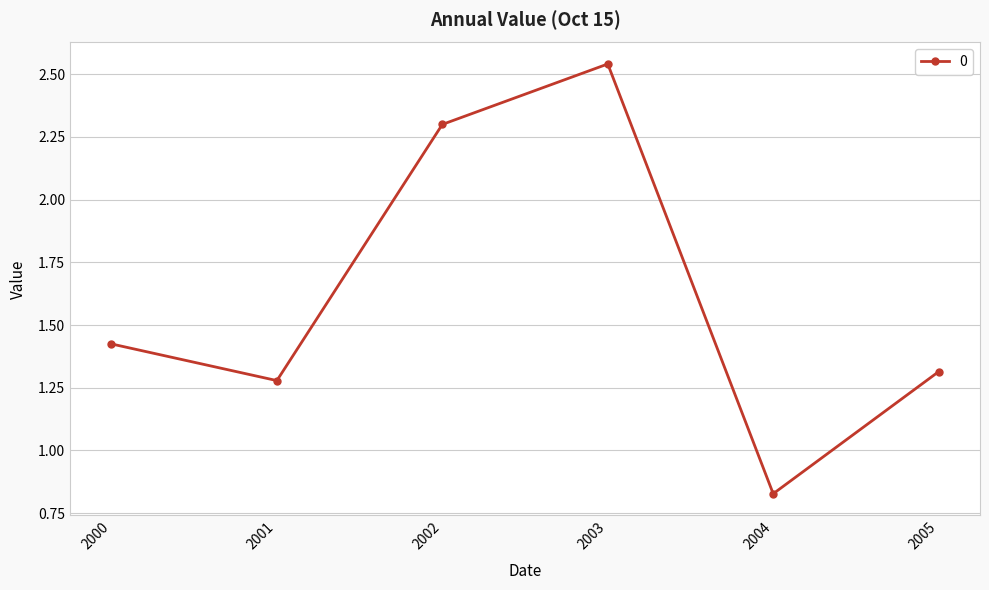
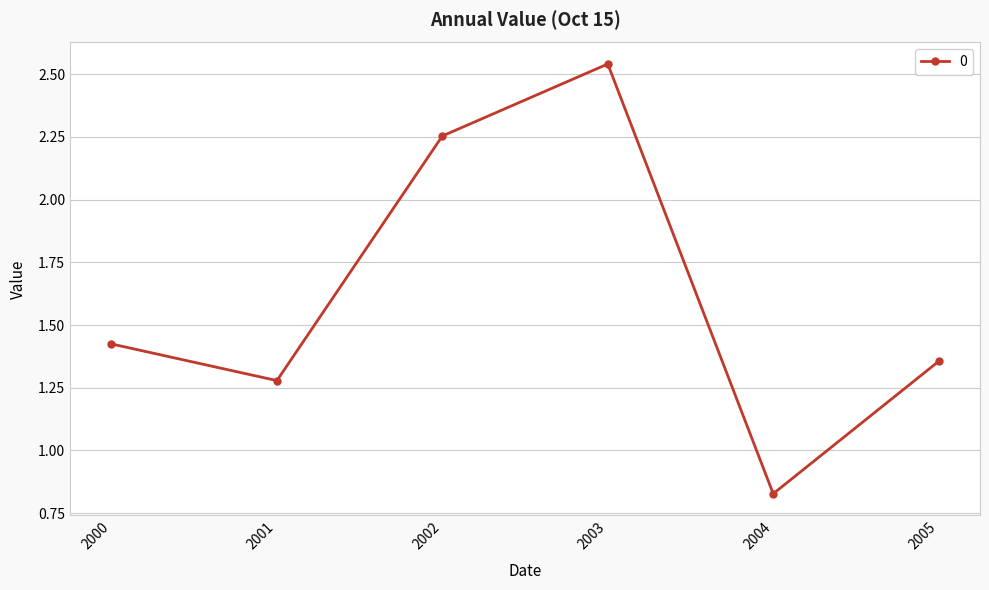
  {
    "2000": 1.42,
    "2001": 1.28,
-   "2002": 2.30,
+   "2002": 2.25,
    "2003": 2.54,
    "2004": 0.83,
-   "2005": 1.31
+   "2005": 1.36
  }
